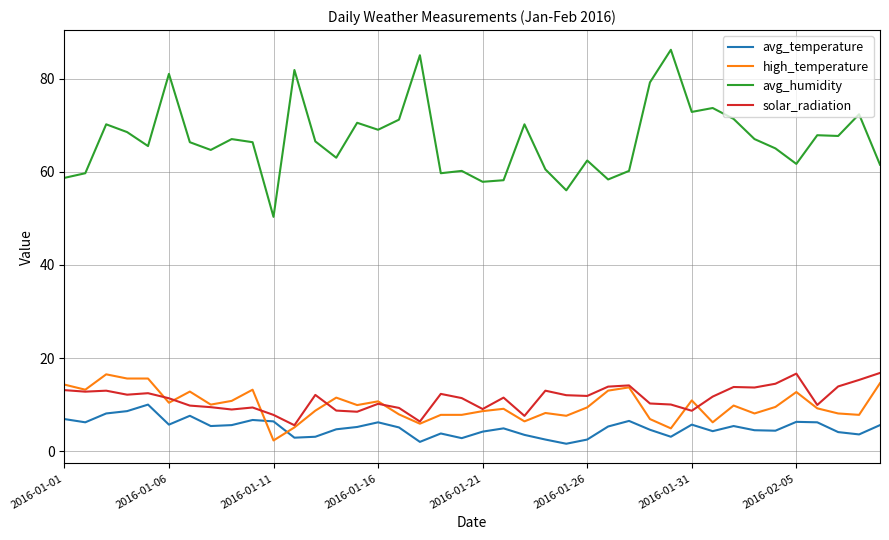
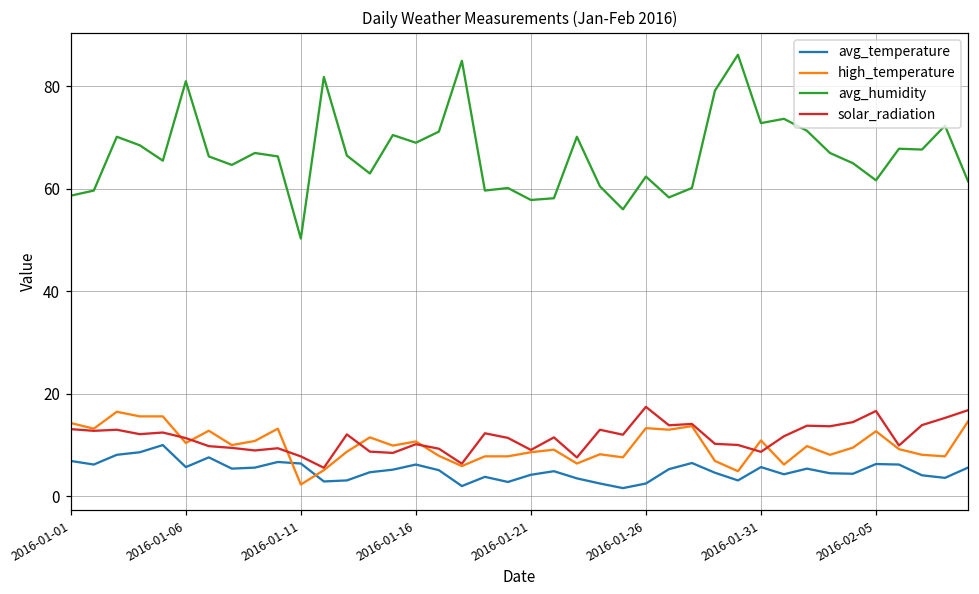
  {
    "avg_temperature": {
      "2016-01-01": 7,
      "2016-01-06": 6,
      "2016-01-11": 6,
      "2016-01-16": 6,
      "2016-01-21": 4,
      "2016-01-26": 3,
      "2016-01-31": 6,
      "2016-02-05": 6
    },
    "high_temperature": {
      "2016-01-01": 14,
      "2016-01-06": 10,
      "2016-01-11": 2,
-     "2016-01-26": 9,
+     "2016-01-26": 13,
      "2016-01-31": 11,
      "2016-02-05": 13
    },
    "avg_humidity": {
      "2016-01-01": 59,
      "2016-01-06": 81,
      "2016-01-11": 50,
      "2016-01-16": 69,
      "2016-01-21": 58,
      "2016-01-26": 62,
      "2016-01-31": 73,
      "2016-02-05": 62
    },
    "solar_radiation": {
      "2016-01-01": 13,
      "2016-01-06": 11,
      "2016-01-11": 8,
-     "2016-01-26": 12,
+     "2016-01-26": 17,
      "2016-01-31": 9,
      "2016-02-05": 17
    }
  }
